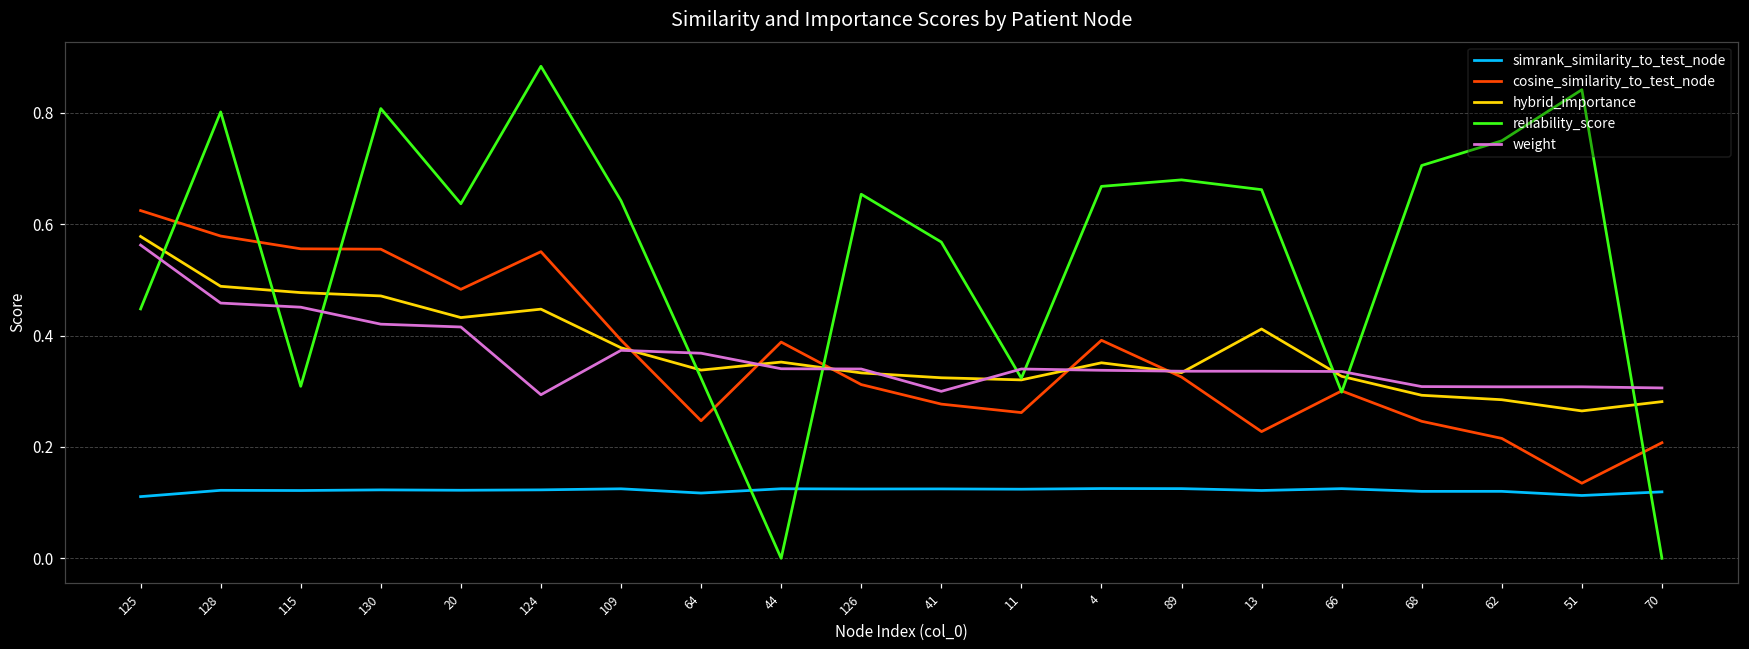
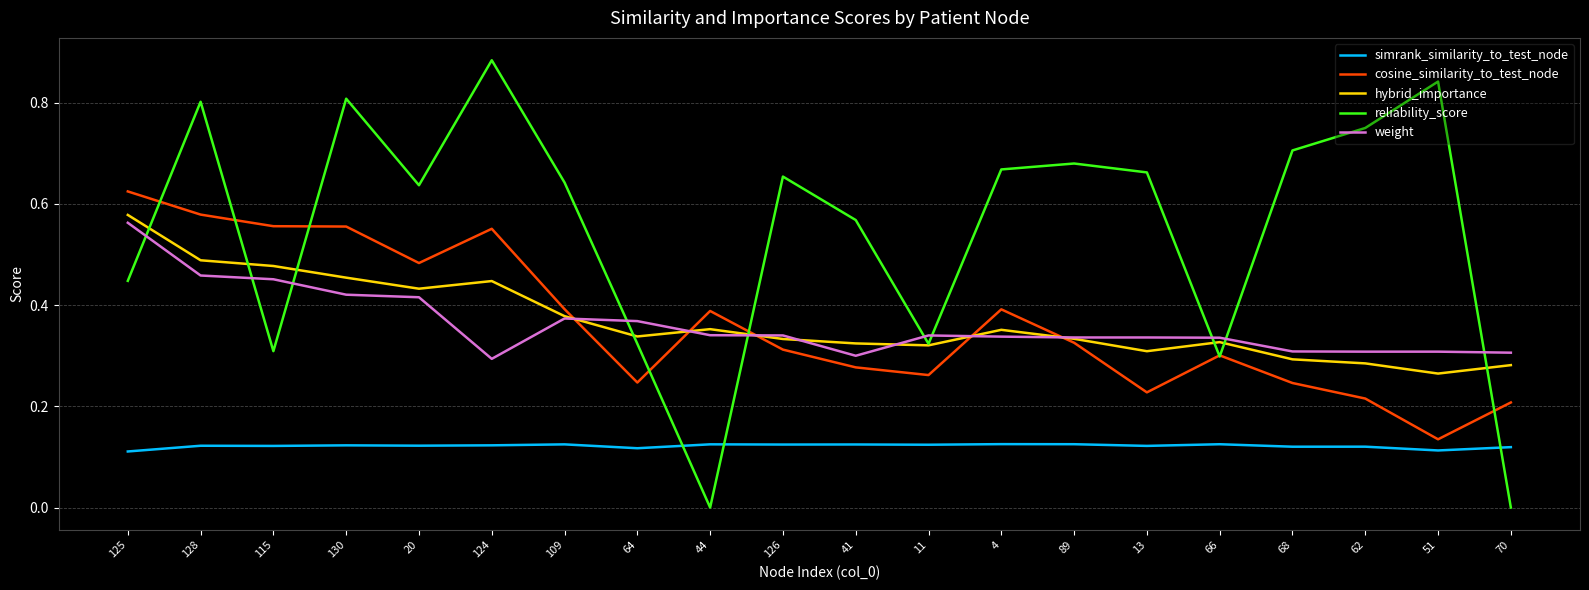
  {
    "simrank_similarity_to_test_node": {
      "125": 0.11,
      "128": 0.12,
      "115": 0.12,
      "130": 0.12,
      "20": 0.12,
      "124": 0.12,
      "109": 0.12,
      "64": 0.12,
      "44": 0.12,
      "126": 0.12,
      "41": 0.12,
      "11": 0.12,
      "4": 0.13,
      "89": 0.13,
      "13": 0.12,
      "66": 0.13,
      "68": 0.12,
      "62": 0.12,
      "51": 0.11,
      "70": 0.12
    },
    "cosine_similarity_to_test_node": {
      "125": 0.62,
      "128": 0.58,
      "115": 0.56,
      "130": 0.56,
      "20": 0.48,
      "124": 0.55,
      "109": 0.39,
      "64": 0.25,
      "44": 0.39,
      "126": 0.31,
      "41": 0.28,
      "11": 0.26,
      "4": 0.39,
      "89": 0.33,
      "13": 0.23,
      "68": 0.25,
      "62": 0.22,
      "51": 0.13,
      "70": 0.21
    },
    "hybrid_importance": {
      "125": 0.58,
      "128": 0.49,
      "115": 0.48,
-     "130": 0.47,
+     "130": 0.45,
      "20": 0.43,
      "124": 0.45,
      "64": 0.34,
      "44": 0.35,
      "126": 0.33,
      "41": 0.32,
      "4": 0.35,
-     "13": 0.41,
+     "13": 0.31,
      "66": 0.33,
      "68": 0.29,
      "62": 0.28,
      "51": 0.26,
      "70": 0.28
    },
    "reliability_score": {
      "125": 0.45,
      "128": 0.80,
      "115": 0.31,
      "130": 0.81,
      "20": 0.64,
      "124": 0.88,
      "109": 0.64,
      "64": 0.32,
      "44": 0.00,
      "126": 0.65,
      "41": 0.57,
      "4": 0.67,
      "89": 0.68,
      "13": 0.66,
      "68": 0.71,
      "70": 0.00
    },
    "weight": {
      "125": 0.56,
      "128": 0.46,
      "115": 0.45,
      "130": 0.42,
      "20": 0.42,
      "124": 0.29,
      "64": 0.37,
      "44": 0.34,
      "126": 0.34,
      "41": 0.30,
      "11": 0.34,
      "4": 0.34,
      "13": 0.34,
      "66": 0.34,
      "68": 0.31,
      "62": 0.31,
      "51": 0.31,
      "70": 0.31
    }
  }
